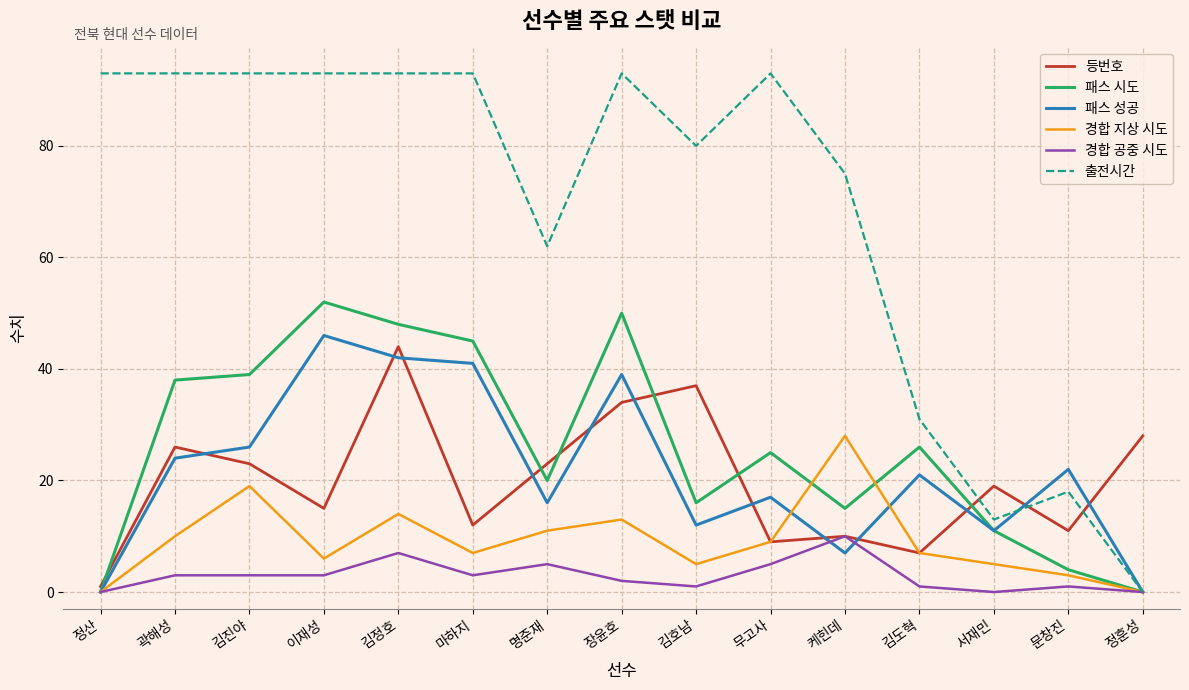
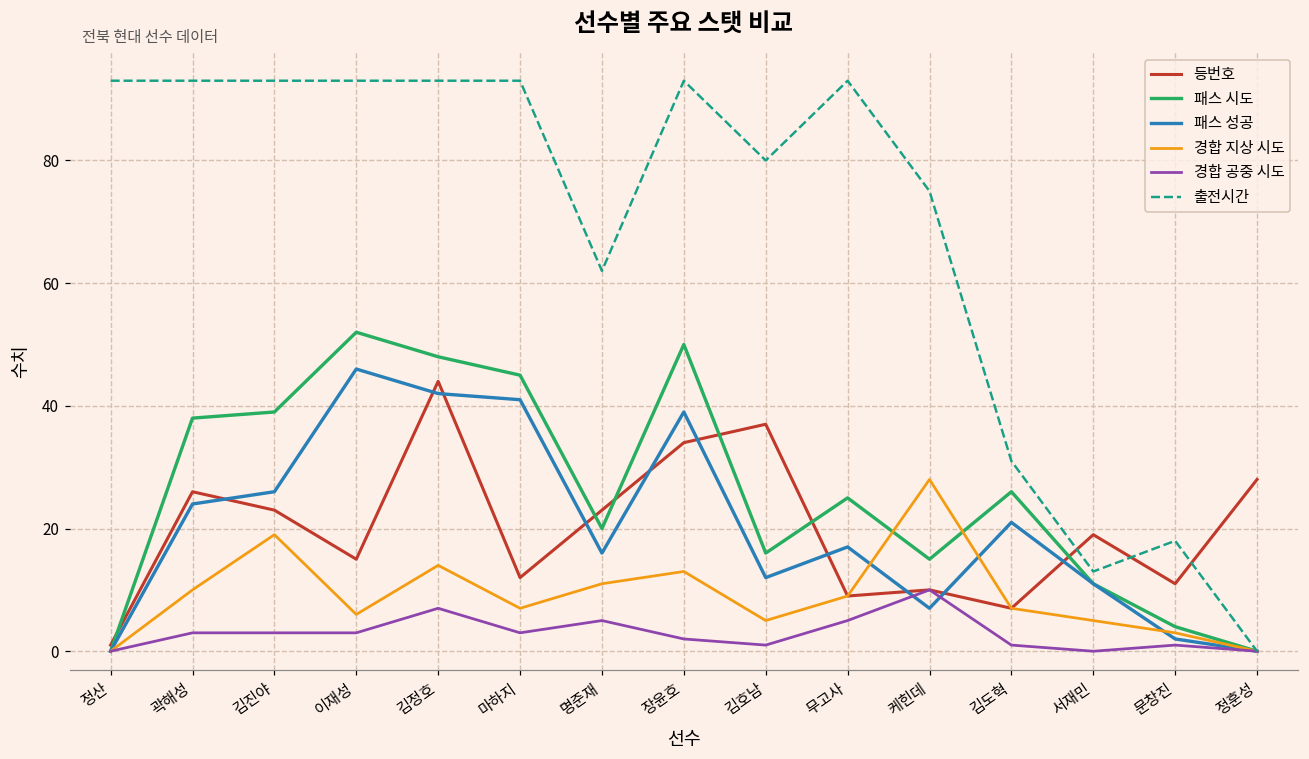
  {
    "등번호": {
      "정산": 1,
      "곽해성": 26,
      "김진야": 23,
      "이재성": 15,
      "김정호": 44,
      "마하지": 12,
      "명준재": 23,
      "장윤호": 34,
      "김호남": 37,
      "서재민": 19,
      "문창진": 11,
      "정훈성": 28
    },
    "패스 성공": {
      "곽해성": 24,
      "김진야": 26,
      "이재성": 46,
      "김정호": 42,
      "마하지": 41,
      "명준재": 16,
      "장윤호": 39,
      "김호남": 12,
      "무고사": 17,
      "케힌데": 7,
      "김도혁": 21,
-     "문창진": 22
+     "문창진": 2
    },
    "경합 지상 시도": {
      "곽해성": 10,
      "김진야": 19,
      "이재성": 6,
      "김정호": 14,
      "마하지": 7,
      "명준재": 11,
      "장윤호": 13,
      "김호남": 5,
      "케힌데": 28,
      "서재민": 5,
      "문창진": 3
    },
    "경합 공중 시도": {
      "곽해성": 3,
      "김진야": 3,
      "이재성": 3,
      "김정호": 7,
      "마하지": 3,
      "명준재": 5,
      "장윤호": 2,
      "김호남": 1,
      "무고사": 5,
      "김도혁": 1,
      "서재민": 0,
      "문창진": 1
    }
  }
